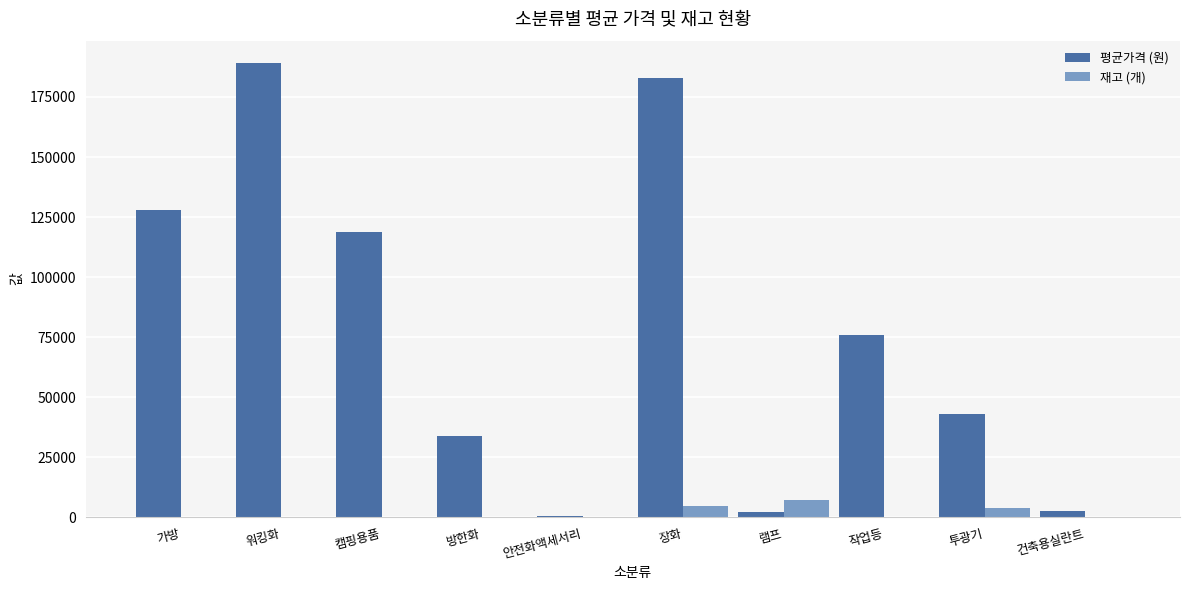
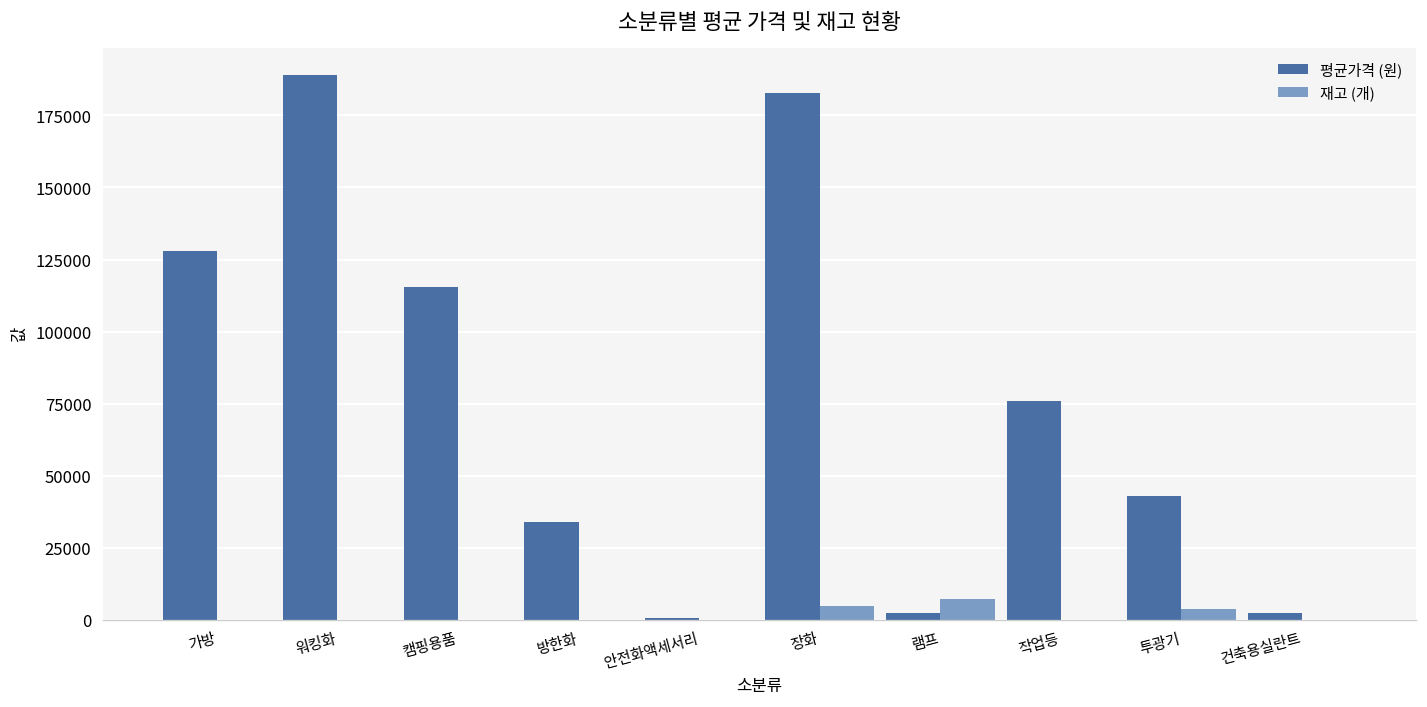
  {
    "평균가격 (원)": {
      "가방": 128000,
      "워킹화": 189000,
-     "캠핑용품": 119000,
+     "캠핑용품": 116000,
      "방한화": 34000,
      "장화": 183000,
      "램프": 2000,
      "작업등": 76000,
      "투광기": 43000,
      "건축용실란트": 2000
    },
    "재고 (개)": {
      "장화": 5000,
      "램프": 7000,
      "투광기": 4000
    }
  }
